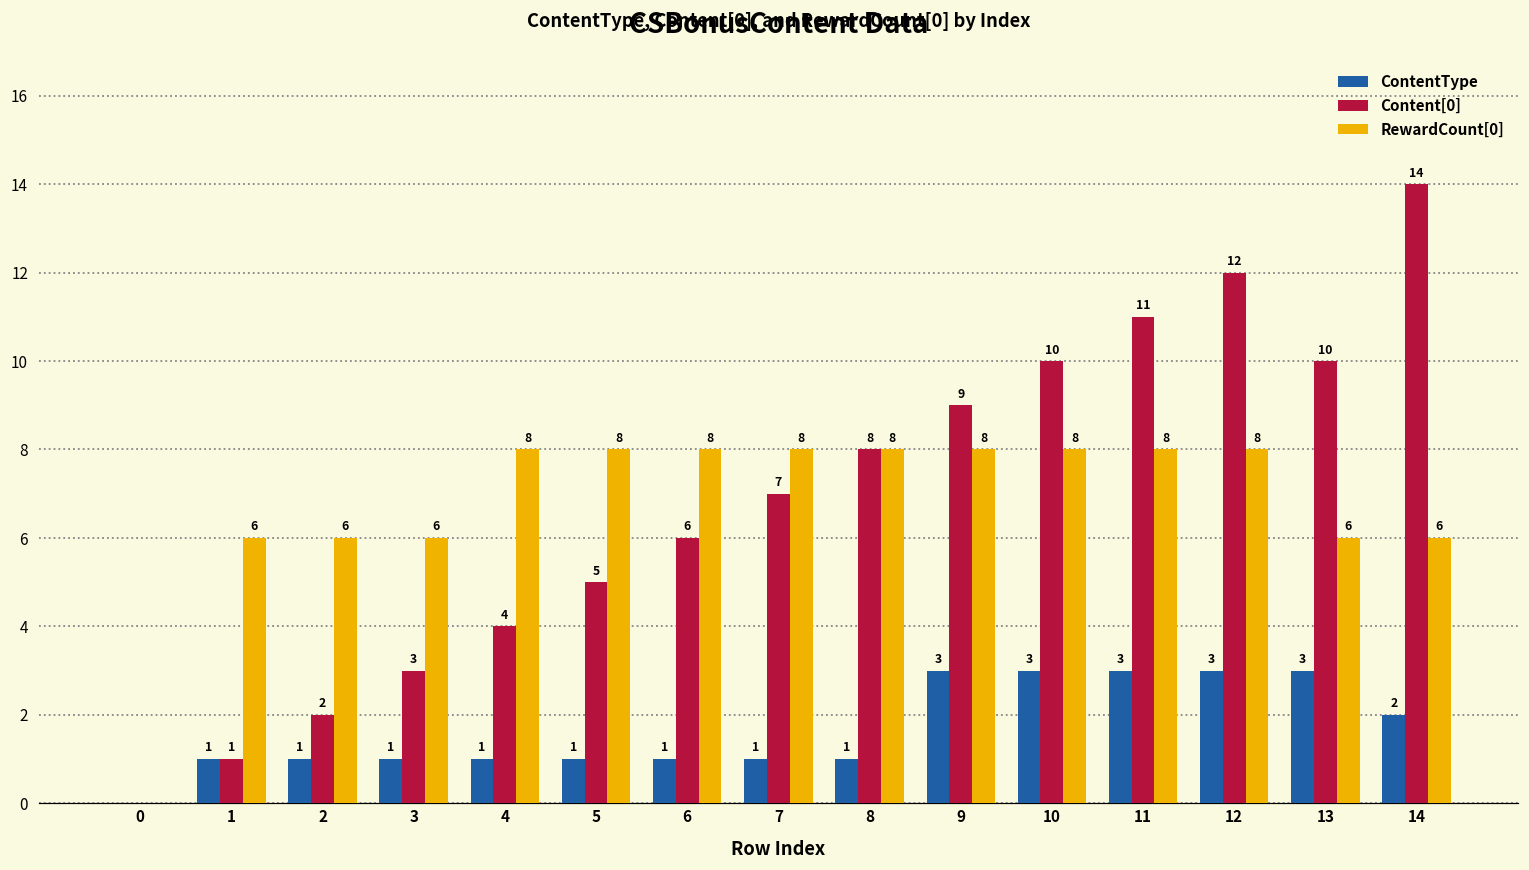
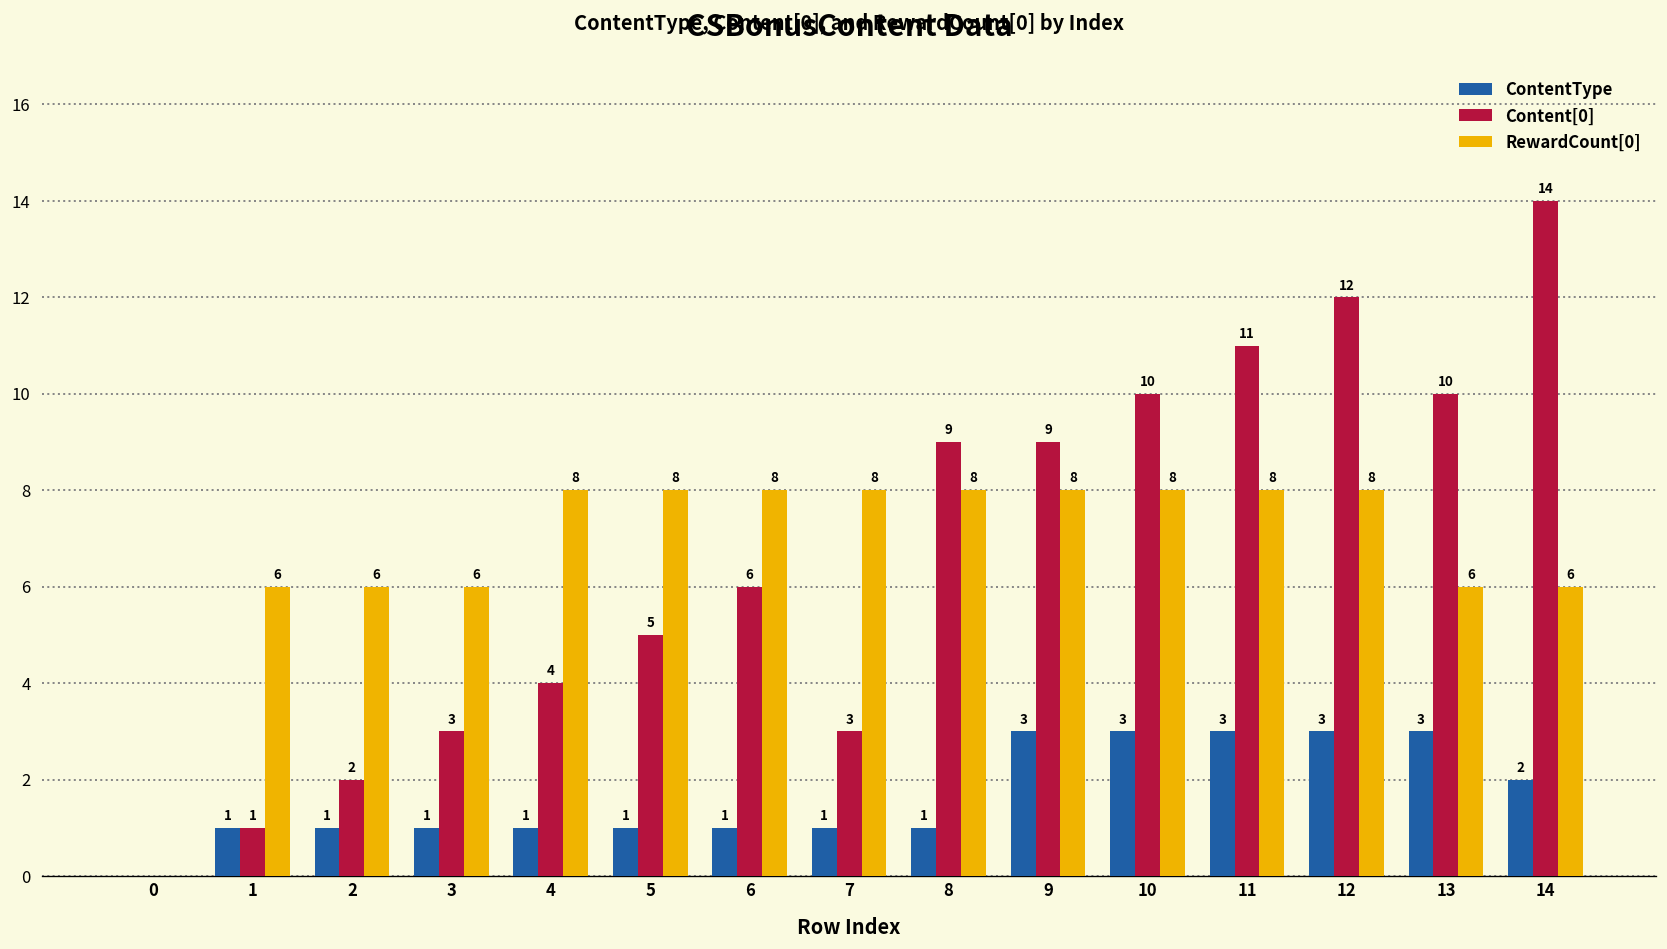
  {
    "ContentType": {
      "1": 1,
      "2": 1,
      "3": 1,
      "4": 1,
      "5": 1,
      "6": 1,
      "7": 1,
      "8": 1,
      "9": 3,
      "10": 3,
      "11": 3,
      "12": 3,
      "13": 3,
      "14": 2
    },
    "Content[0]": {
      "1": 1,
      "2": 2,
      "3": 3,
      "4": 4,
      "5": 5,
      "6": 6,
-     "7": 7,
-     "8": 8,
+     "7": 3,
+     "8": 9,
      "9": 9,
      "10": 10,
      "11": 11,
      "12": 12,
      "13": 10,
      "14": 14
    },
    "RewardCount[0]": {
      "1": 6,
      "2": 6,
      "3": 6,
      "4": 8,
      "5": 8,
      "6": 8,
      "7": 8,
      "8": 8,
      "9": 8,
      "10": 8,
      "11": 8,
      "12": 8,
      "13": 6,
      "14": 6
    }
  }
